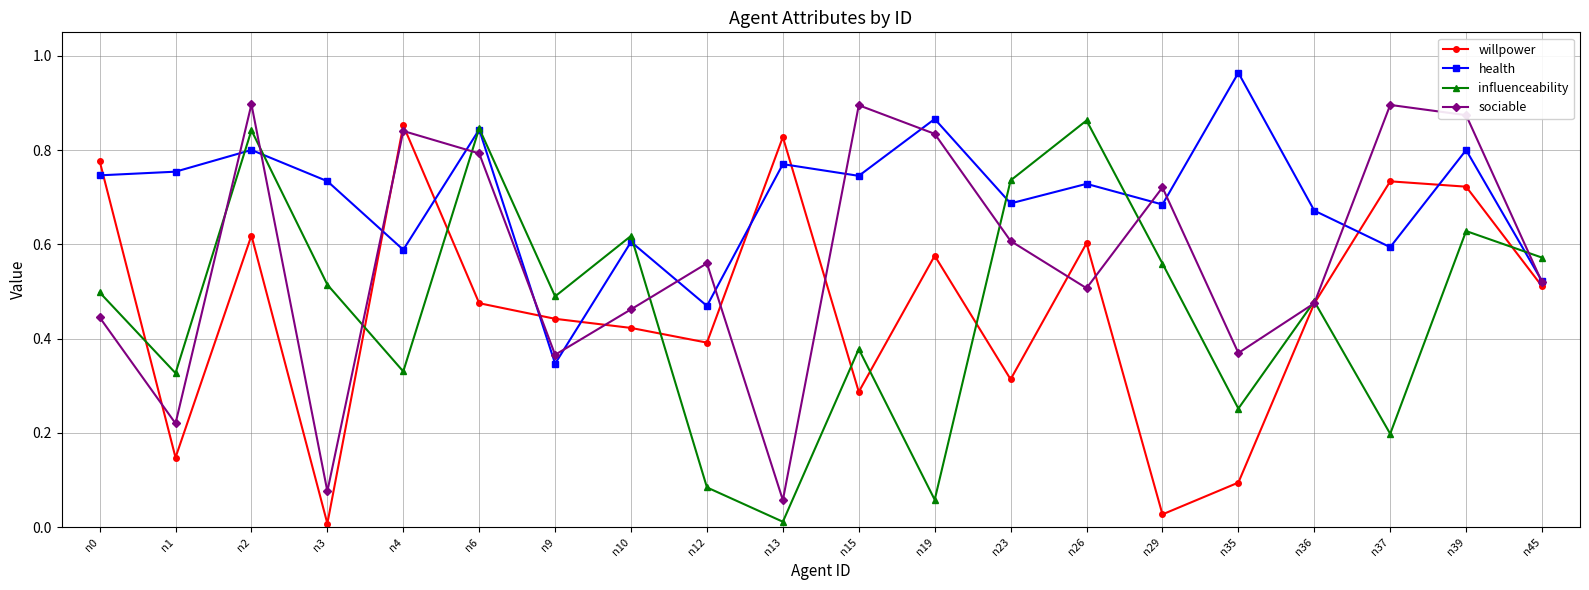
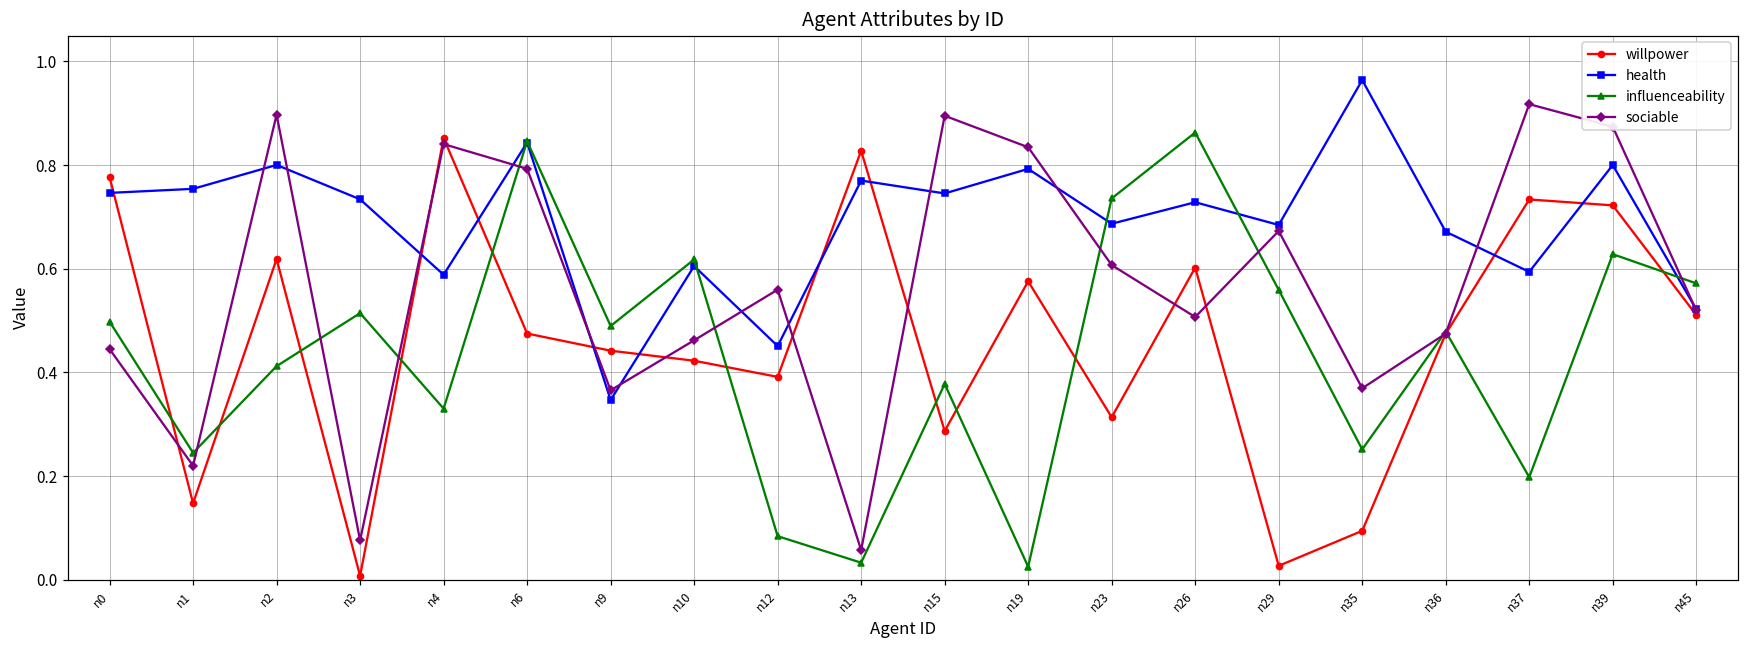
  {
    "willpower": {
      "n0": 0.78,
      "n1": 0.15,
      "n2": 0.62,
      "n3": 0.01,
      "n4": 0.85,
      "n6": 0.48,
      "n9": 0.44,
      "n10": 0.42,
      "n12": 0.39,
      "n13": 0.83,
      "n15": 0.29,
      "n19": 0.58,
      "n23": 0.31,
      "n26": 0.60,
      "n29": 0.03,
      "n35": 0.09,
      "n37": 0.73,
      "n39": 0.72,
      "n45": 0.51
    },
    "health": {
      "n0": 0.75,
      "n1": 0.75,
      "n2": 0.80,
      "n3": 0.73,
      "n4": 0.59,
      "n9": 0.35,
      "n10": 0.61,
-     "n12": 0.47,
+     "n12": 0.45,
      "n13": 0.77,
      "n15": 0.75,
-     "n19": 0.87,
+     "n19": 0.79,
      "n23": 0.69,
      "n26": 0.73,
      "n29": 0.68,
      "n35": 0.96,
      "n36": 0.67,
      "n37": 0.59,
      "n39": 0.80
    },
    "influenceability": {
      "n0": 0.50,
-     "n1": 0.33,
-     "n2": 0.84,
+     "n1": 0.24,
+     "n2": 0.41,
      "n3": 0.51,
      "n4": 0.33,
      "n9": 0.49,
      "n10": 0.62,
      "n12": 0.08,
-     "n13": 0.01,
+     "n13": 0.03,
      "n15": 0.38,
-     "n19": 0.06,
+     "n19": 0.03,
      "n23": 0.74,
      "n26": 0.86,
      "n29": 0.56,
      "n35": 0.25,
      "n37": 0.20,
      "n39": 0.63,
      "n45": 0.57
    },
    "sociable": {
      "n0": 0.45,
      "n1": 0.22,
      "n2": 0.90,
      "n3": 0.08,
      "n4": 0.84,
      "n6": 0.79,
      "n9": 0.37,
      "n10": 0.46,
      "n12": 0.56,
      "n13": 0.06,
      "n15": 0.90,
      "n19": 0.83,
      "n23": 0.61,
      "n26": 0.51,
-     "n29": 0.72,
+     "n29": 0.67,
      "n35": 0.37,
-     "n37": 0.90
+     "n37": 0.92
    }
  }
